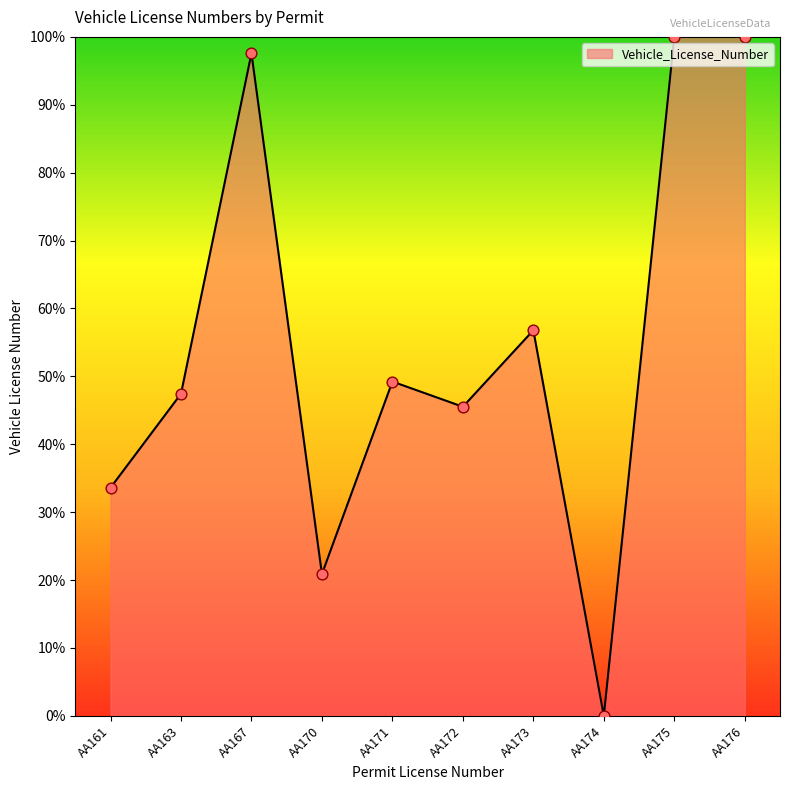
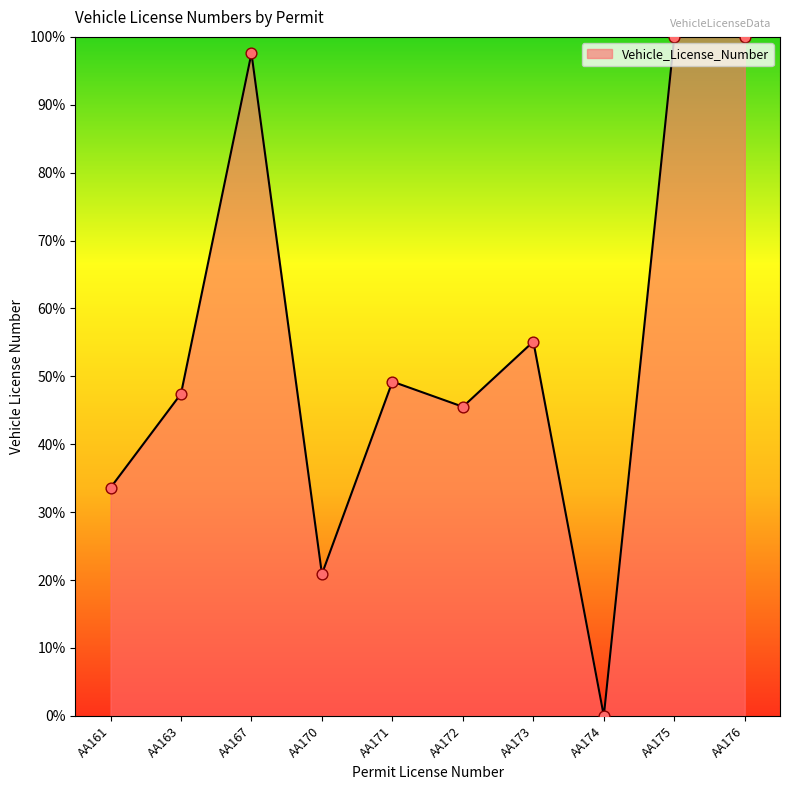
  {
    "AA161": "34%",
    "AA163": "47%",
    "AA167": "98%",
    "AA170": "21%",
    "AA171": "49%",
    "AA172": "46%",
-   "AA173": "57%",
+   "AA173": "55%",
    "AA174": "0%",
    "AA175": "100%",
    "AA176": "100%"
  }
